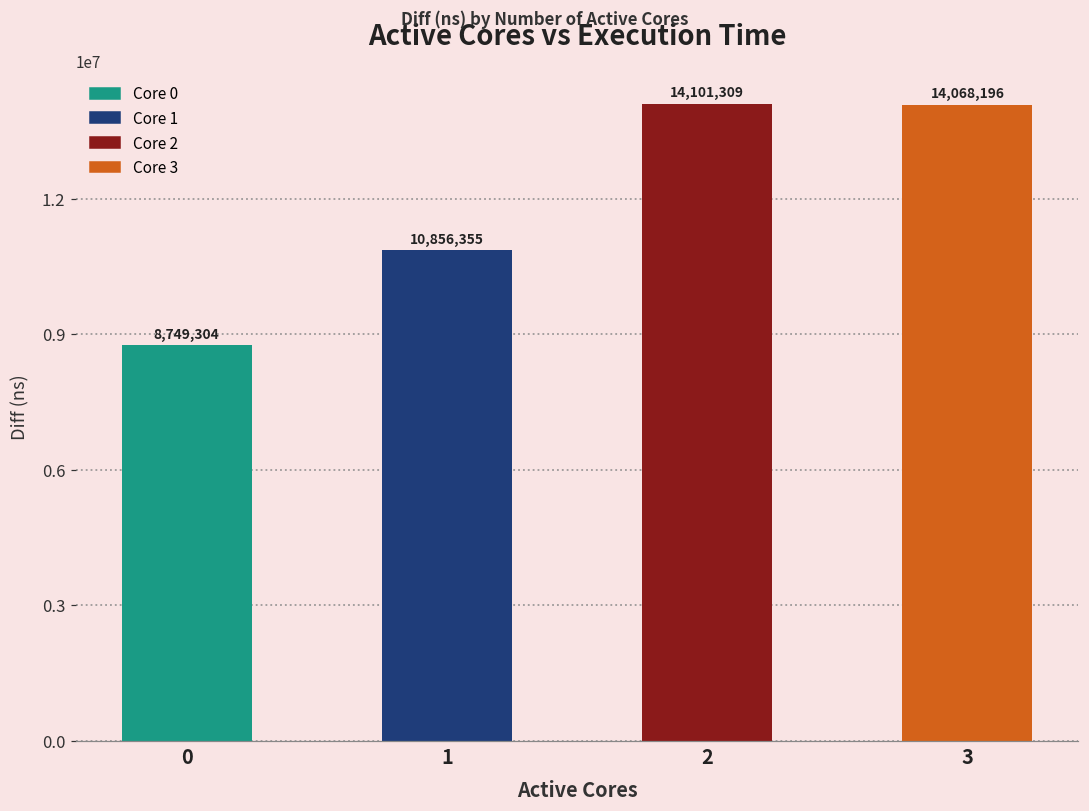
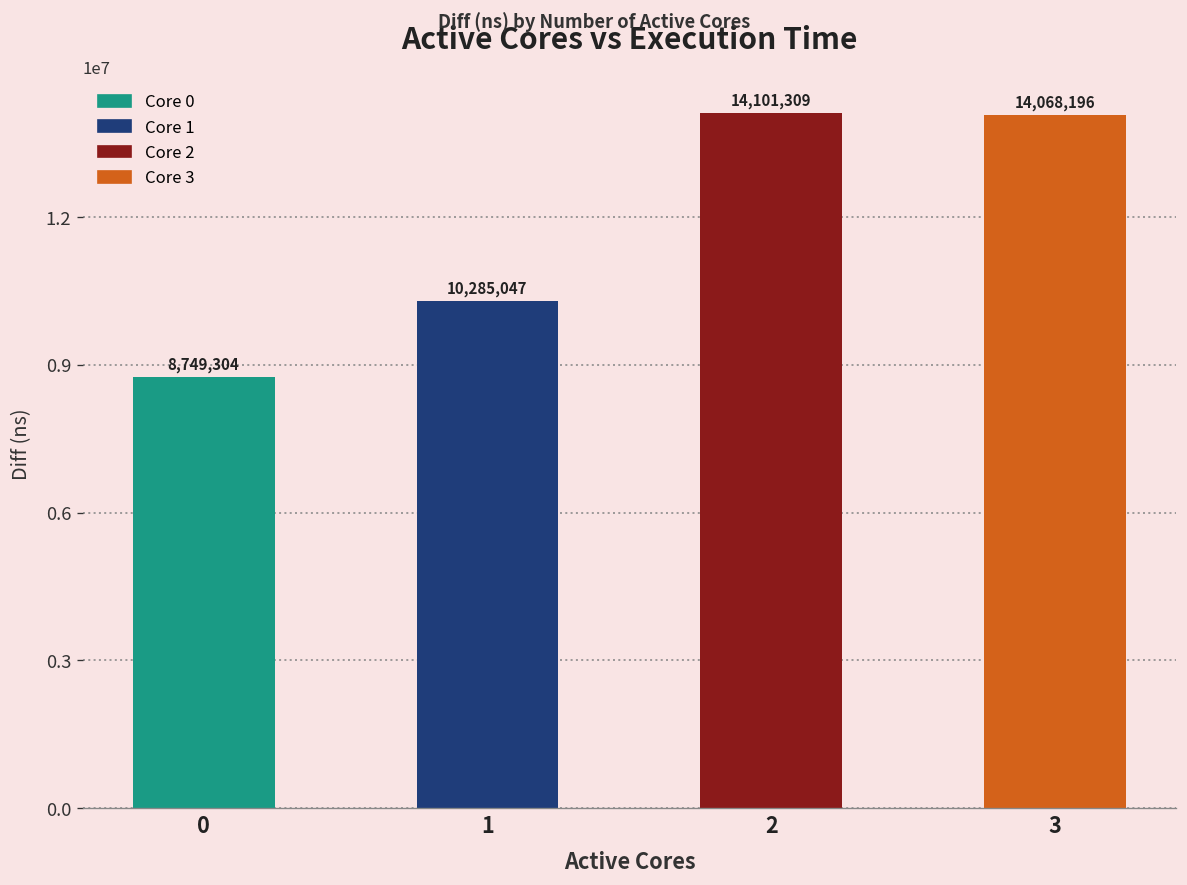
  {
    "0": "8,749,304",
-   "1": "10,856,355",
+   "1": "10,285,047",
    "2": "14,101,309",
    "3": "14,068,196"
  }
